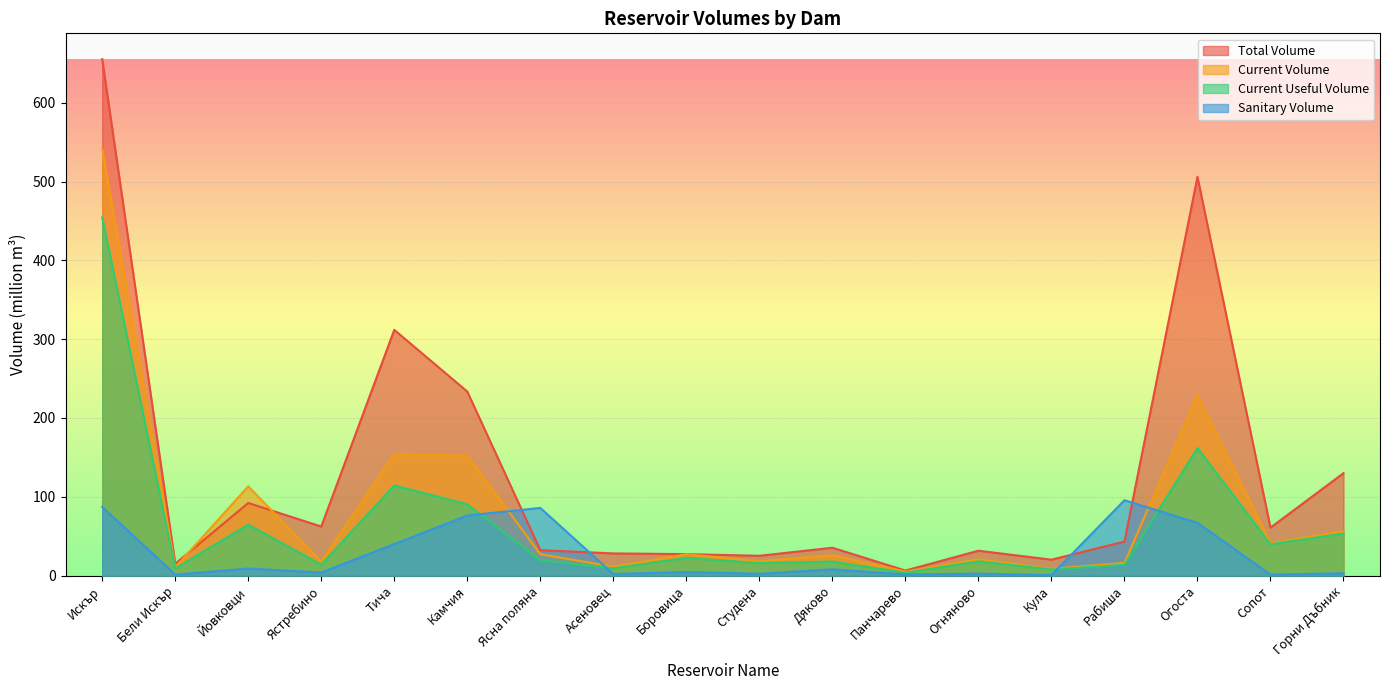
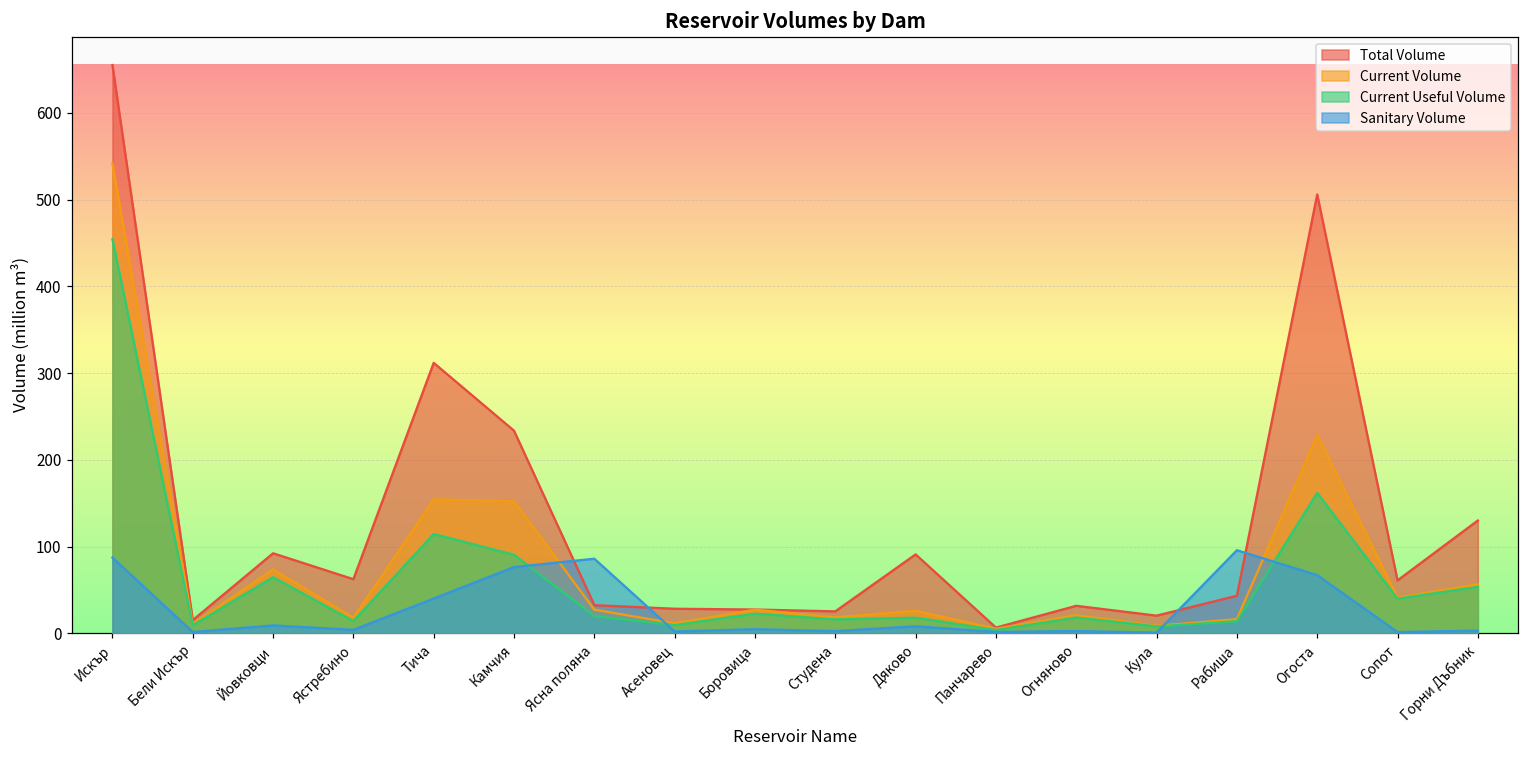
  {
    "Total Volume": {
      "Искър": 660,
      "Бели Искър": 20,
      "Йовковци": 90,
      "Ястребино": 60,
      "Тича": 310,
      "Камчия": 230,
      "Ясна поляна": 30,
      "Асеновец": 30,
      "Студена": 30,
-     "Дяково": 40,
+     "Дяково": 90,
      "Огняново": 30,
      "Кула": 20,
      "Рабиша": 40,
      "Огоста": 510,
      "Сопот": 60,
      "Горни Дъбник": 130
    },
    "Current Volume": {
      "Искър": 540,
-     "Йовковци": 110,
+     "Йовковци": 70,
      "Ястребино": 20,
      "Тича": 150,
      "Камчия": 150,
      "Ясна поляна": 30,
      "Дяково": 30,
      "Огоста": 230
    },
    "Current Useful Volume": {
      "Искър": 450,
      "Йовковци": 60,
      "Ястребино": 10,
      "Тича": 110,
      "Камчия": 90,
      "Ясна поляна": 20,
      "Боровица": 20,
      "Дяково": 20,
      "Огоста": 160
    },
    "Sanitary Volume": {
      "Искър": 90,
      "Бели Искър": 0,
      "Йовковци": 10,
      "Ястребино": 0,
      "Тича": 40,
      "Камчия": 80,
      "Ясна поляна": 90,
      "Асеновец": 0,
      "Боровица": 0,
      "Студена": 0,
      "Дяково": 10,
      "Огняново": 0,
      "Кула": 0,
      "Рабиша": 100,
      "Огоста": 70,
      "Сопот": 0,
      "Горни Дъбник": 0
    }
  }
